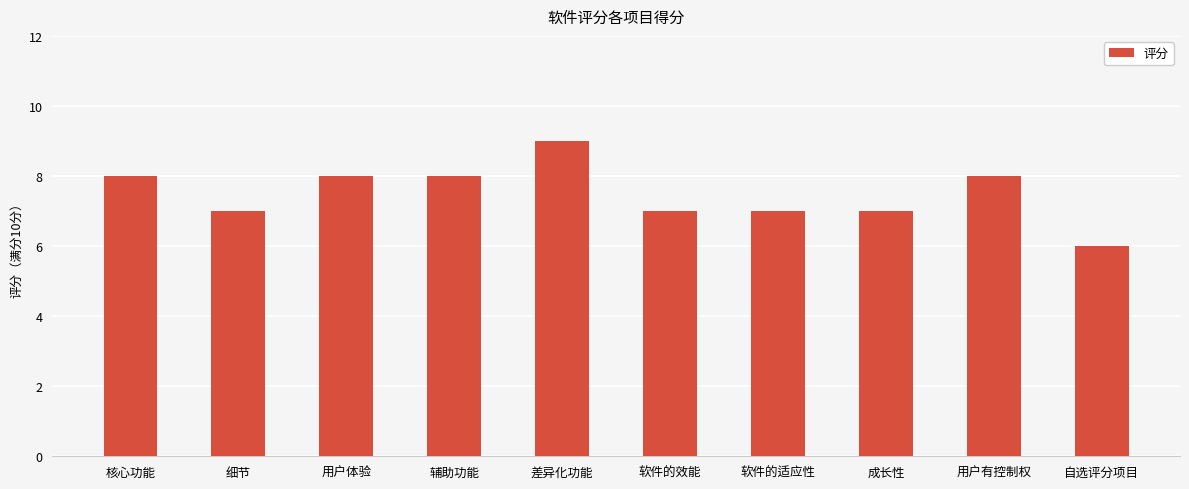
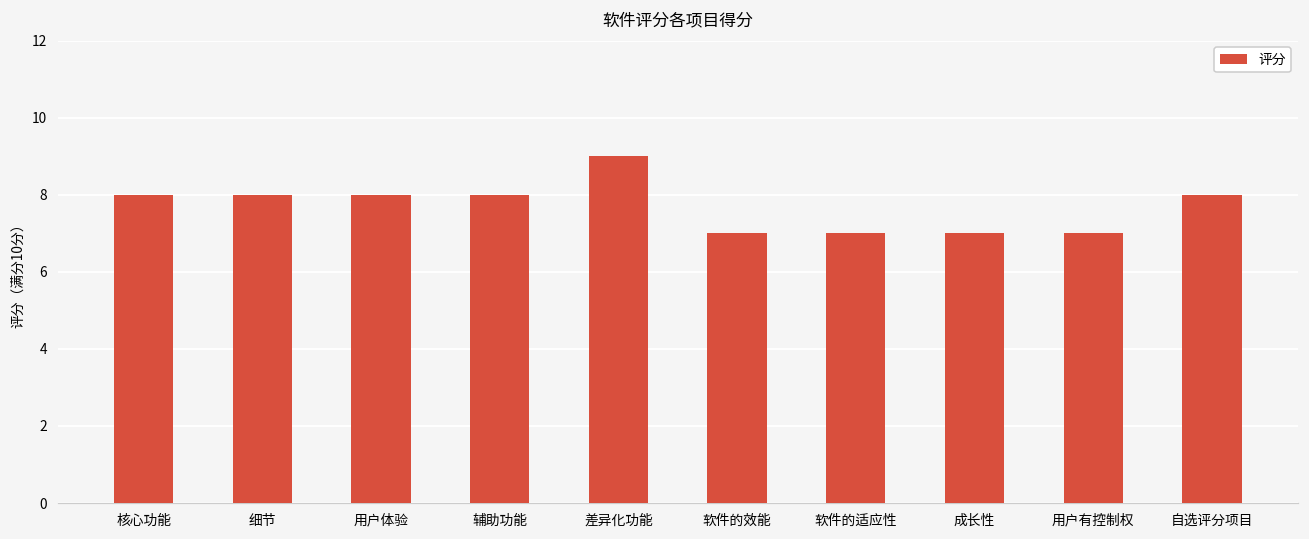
  {
    "核心功能": 8,
-   "细节": 7,
+   "细节": 8,
    "用户体验": 8,
    "辅助功能": 8,
    "差异化功能": 9,
    "软件的效能": 7,
    "软件的适应性": 7,
    "成长性": 7,
-   "用户有控制权": 8,
-   "自选评分项目": 6
+   "用户有控制权": 7,
+   "自选评分项目": 8
  }
